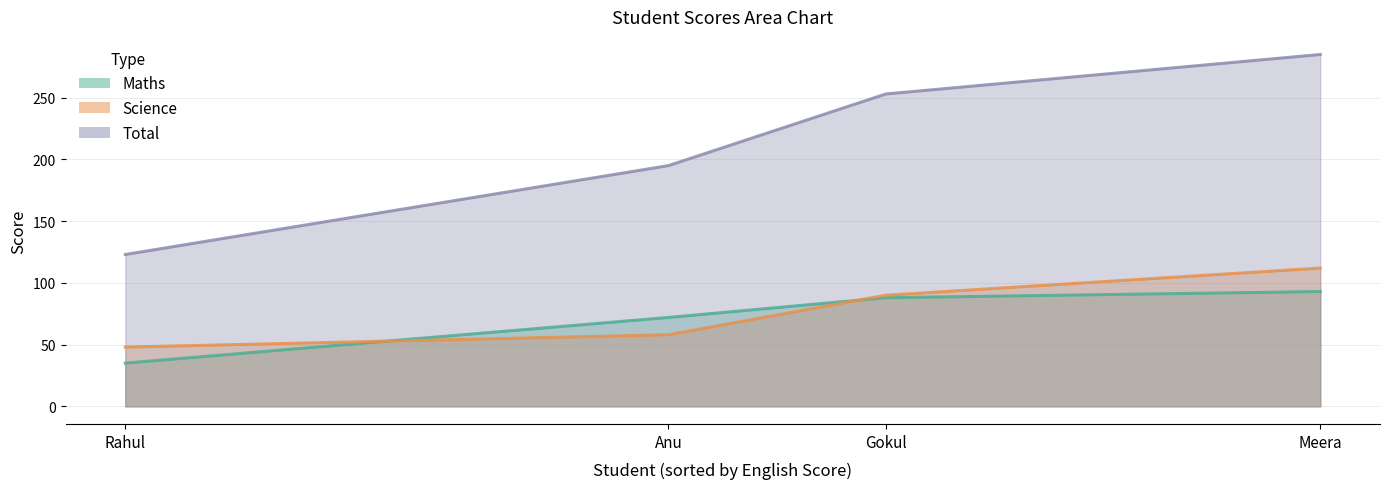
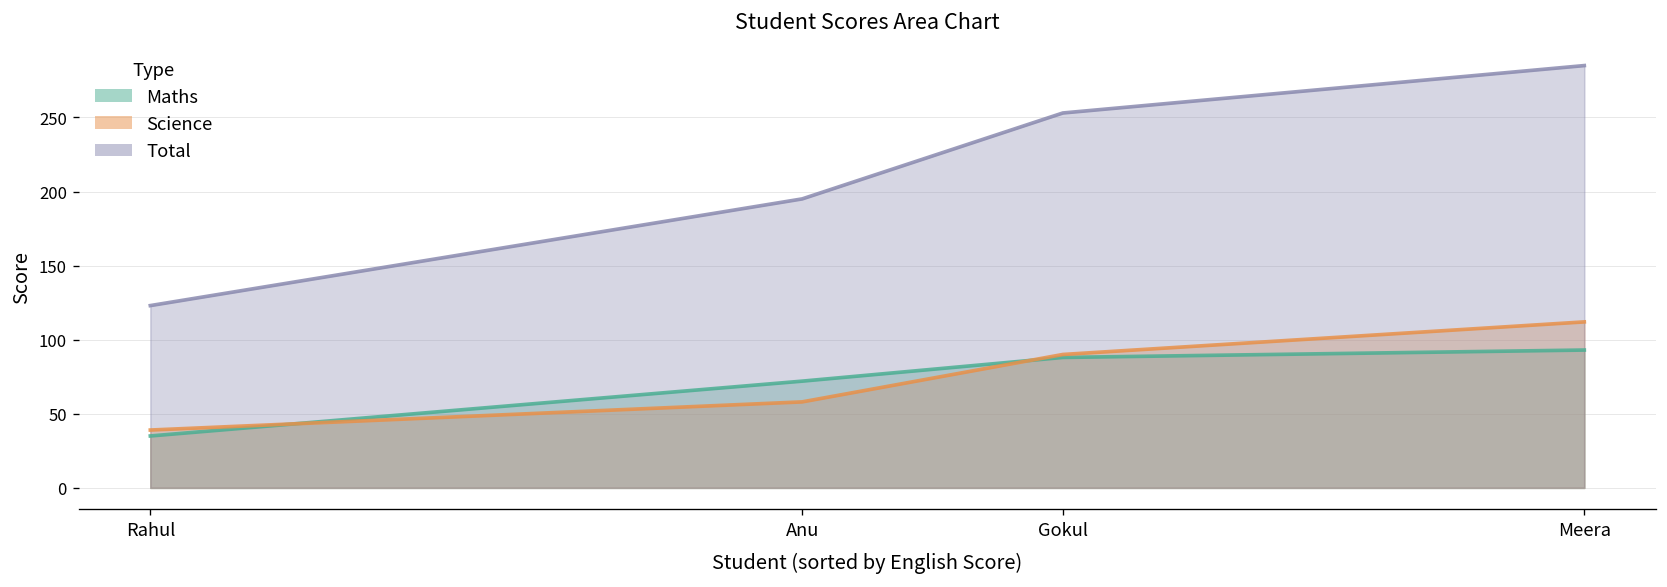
  {
    "Science": {
-     "Rahul": 48,
+     "Rahul": 39,
      "Anu": 58,
      "Meera": 112
    }
  }
